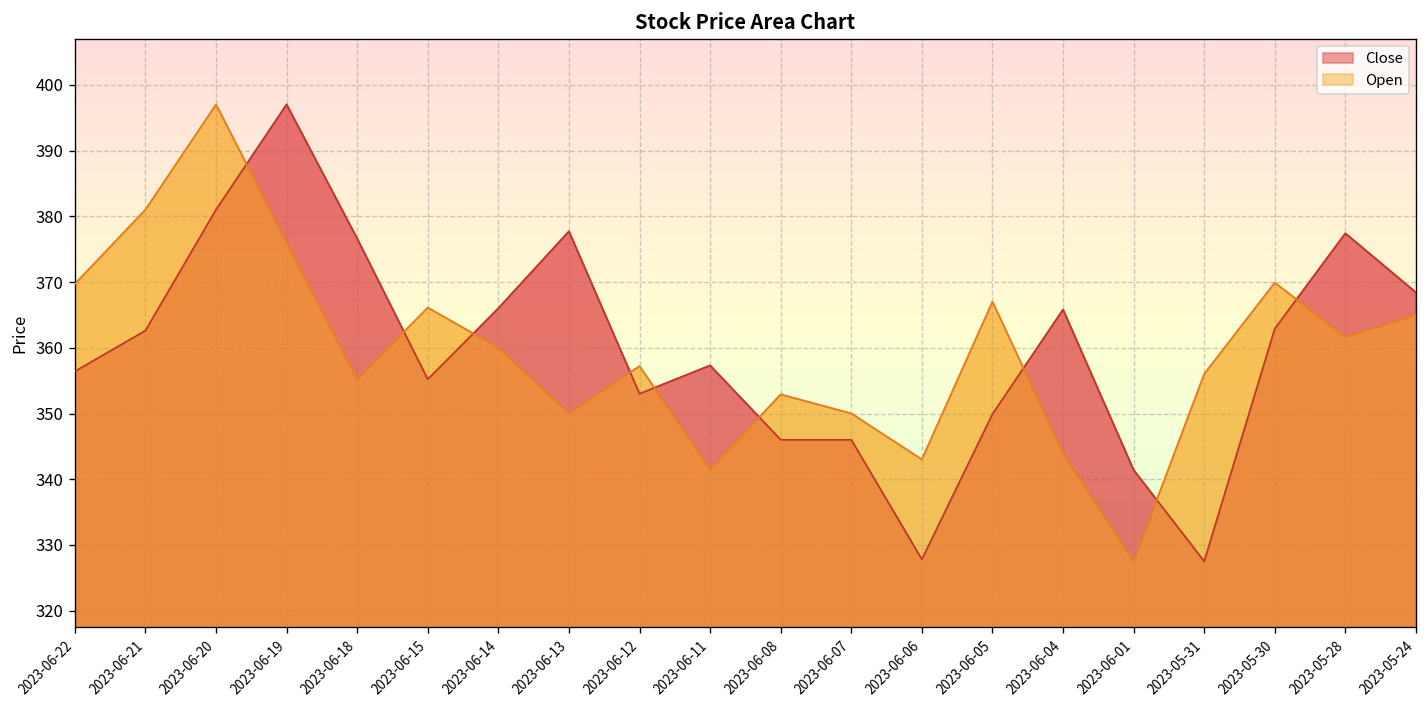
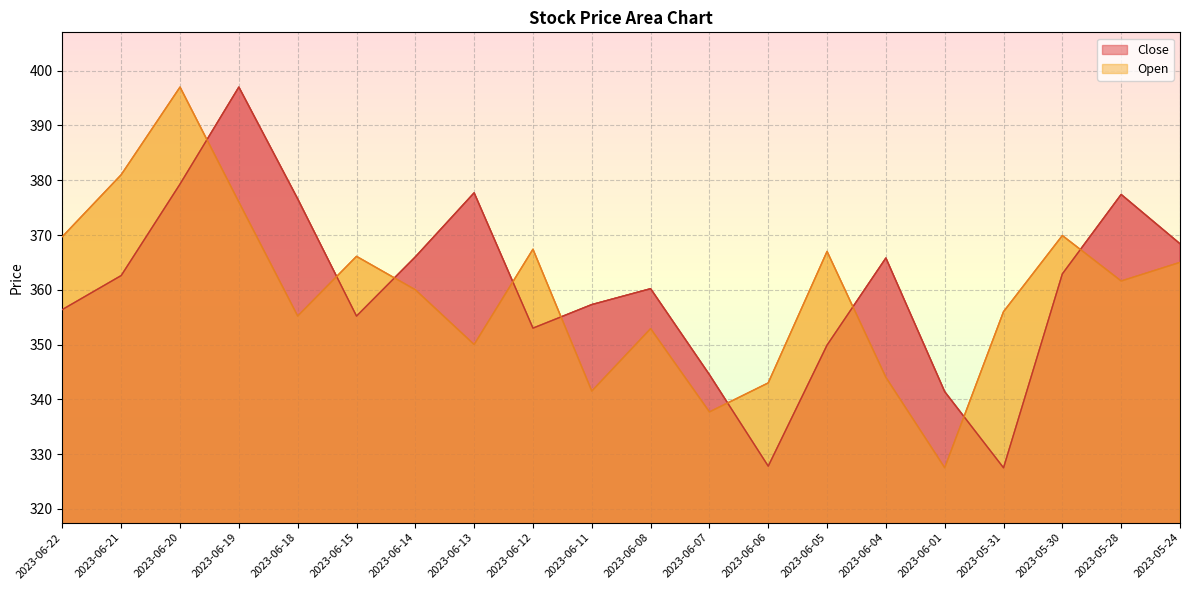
  {
    "Close": {
      "2023-06-22": 356,
      "2023-06-21": 363,
-     "2023-06-20": 381,
+     "2023-06-20": 379,
      "2023-06-19": 397,
      "2023-06-18": 377,
      "2023-06-15": 355,
      "2023-06-14": 366,
      "2023-06-13": 378,
      "2023-06-12": 353,
      "2023-06-11": 357,
-     "2023-06-08": 346,
-     "2023-06-07": 346,
+     "2023-06-08": 360,
+     "2023-06-07": 345,
      "2023-06-06": 328,
      "2023-06-05": 350,
      "2023-06-04": 366,
      "2023-06-01": 341,
      "2023-05-31": 328,
      "2023-05-30": 363,
      "2023-05-28": 377,
      "2023-05-24": 368
    },
    "Open": {
      "2023-06-22": 370,
      "2023-06-21": 381,
      "2023-06-20": 397,
      "2023-06-19": 376,
      "2023-06-18": 355,
      "2023-06-15": 366,
      "2023-06-14": 360,
      "2023-06-13": 350,
-     "2023-06-12": 357,
+     "2023-06-12": 367,
      "2023-06-11": 342,
      "2023-06-08": 353,
-     "2023-06-07": 350,
+     "2023-06-07": 338,
      "2023-06-06": 343,
      "2023-06-05": 367,
      "2023-06-04": 344,
      "2023-06-01": 328,
      "2023-05-31": 356,
      "2023-05-30": 370,
      "2023-05-28": 362,
      "2023-05-24": 365
    }
  }
